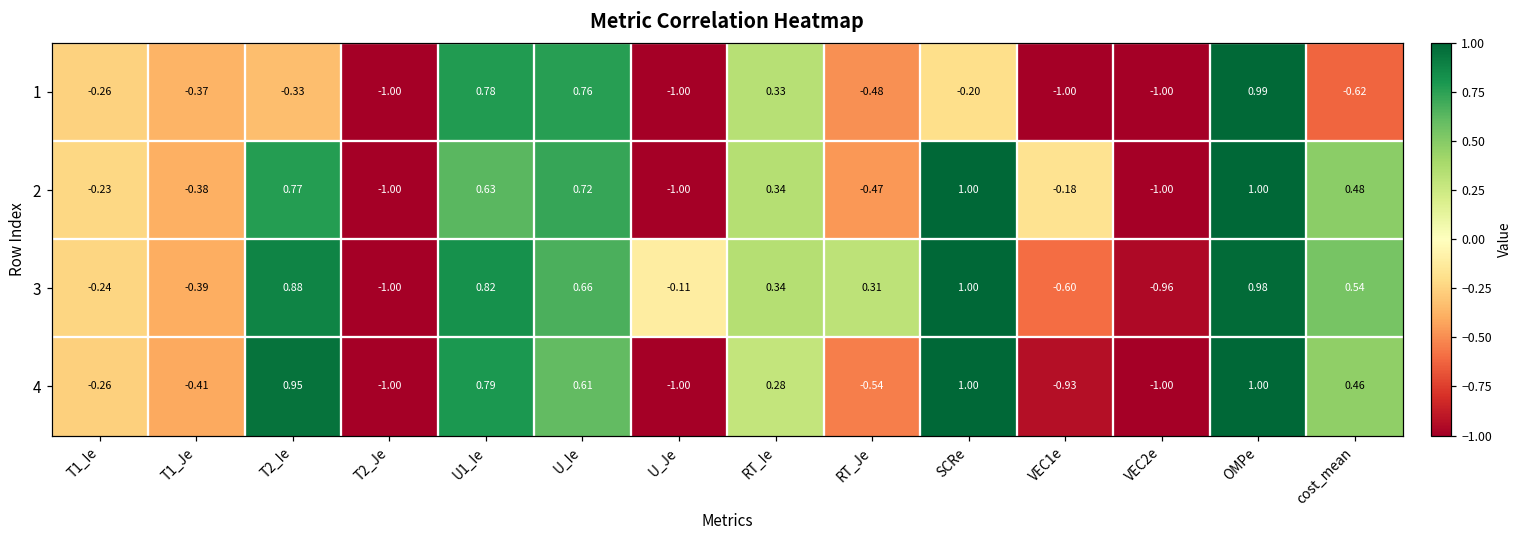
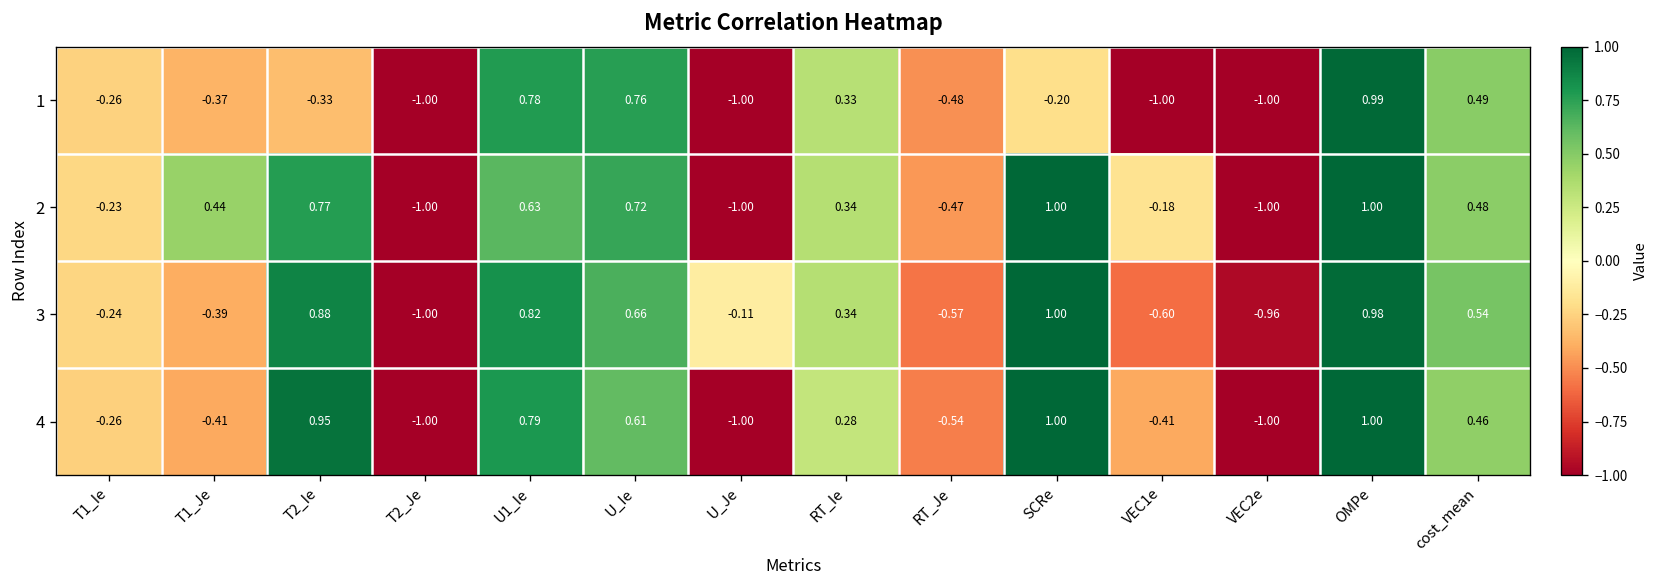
  {
    "1": {
      "T1_Ie": -0.26,
      "T1_Je": -0.37,
      "T2_Ie": -0.33,
      "T2_Je": -1.00,
      "U1_Ie": 0.78,
      "U_Ie": 0.76,
      "U_Je": -1.00,
      "RT_Ie": 0.33,
      "RT_Je": -0.48,
      "SCRe": -0.20,
      "VEC1e": -1.00,
      "VEC2e": -1.00,
      "OMPe": 0.99,
-     "cost_mean": -0.62
+     "cost_mean": 0.49
    },
    "2": {
      "T1_Ie": -0.23,
-     "T1_Je": -0.38,
+     "T1_Je": 0.44,
      "T2_Ie": 0.77,
      "T2_Je": -1.00,
      "U1_Ie": 0.63,
      "U_Ie": 0.72,
      "U_Je": -1.00,
      "RT_Ie": 0.34,
      "RT_Je": -0.47,
      "SCRe": 1.00,
      "VEC1e": -0.18,
      "VEC2e": -1.00,
      "OMPe": 1.00,
      "cost_mean": 0.48
    },
    "3": {
      "T1_Ie": -0.24,
      "T1_Je": -0.39,
      "T2_Ie": 0.88,
      "T2_Je": -1.00,
      "U1_Ie": 0.82,
      "U_Ie": 0.66,
      "U_Je": -0.11,
      "RT_Ie": 0.34,
-     "RT_Je": 0.31,
+     "RT_Je": -0.57,
      "SCRe": 1.00,
      "VEC1e": -0.60,
      "VEC2e": -0.96,
      "OMPe": 0.98,
      "cost_mean": 0.54
    },
    "4": {
      "T1_Ie": -0.26,
      "T1_Je": -0.41,
      "T2_Ie": 0.95,
      "T2_Je": -1.00,
      "U1_Ie": 0.79,
      "U_Ie": 0.61,
      "U_Je": -1.00,
      "RT_Ie": 0.28,
      "RT_Je": -0.54,
      "SCRe": 1.00,
-     "VEC1e": -0.93,
+     "VEC1e": -0.41,
      "VEC2e": -1.00,
      "OMPe": 1.00,
      "cost_mean": 0.46
    }
  }
